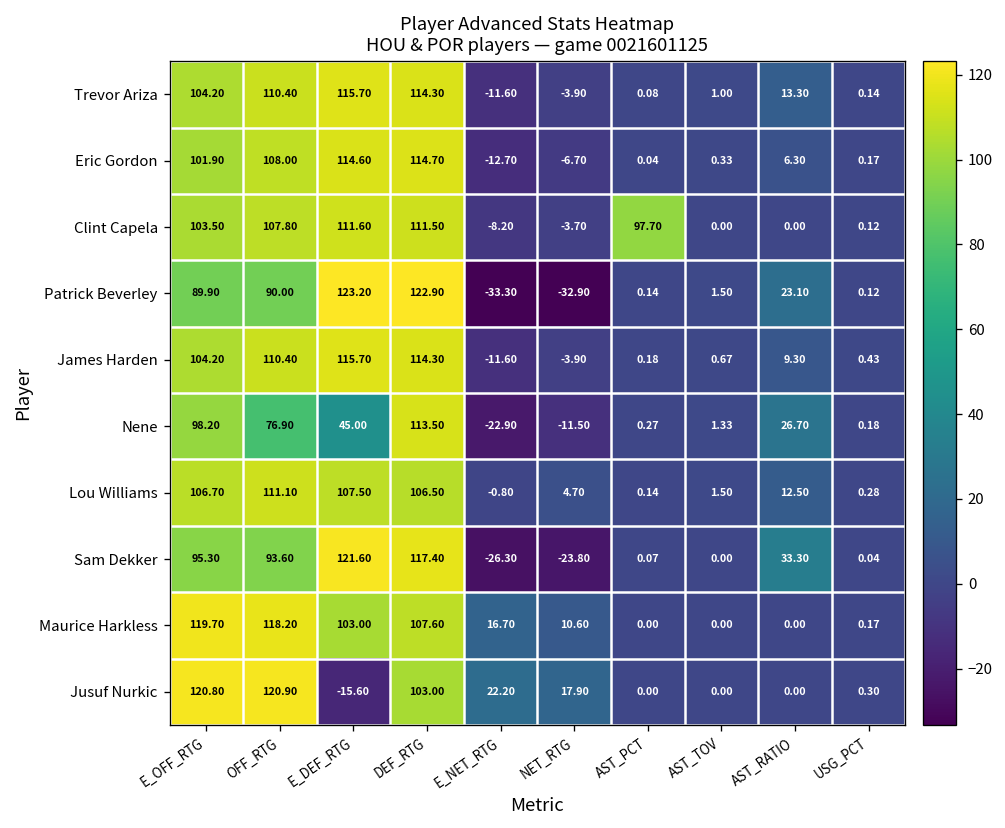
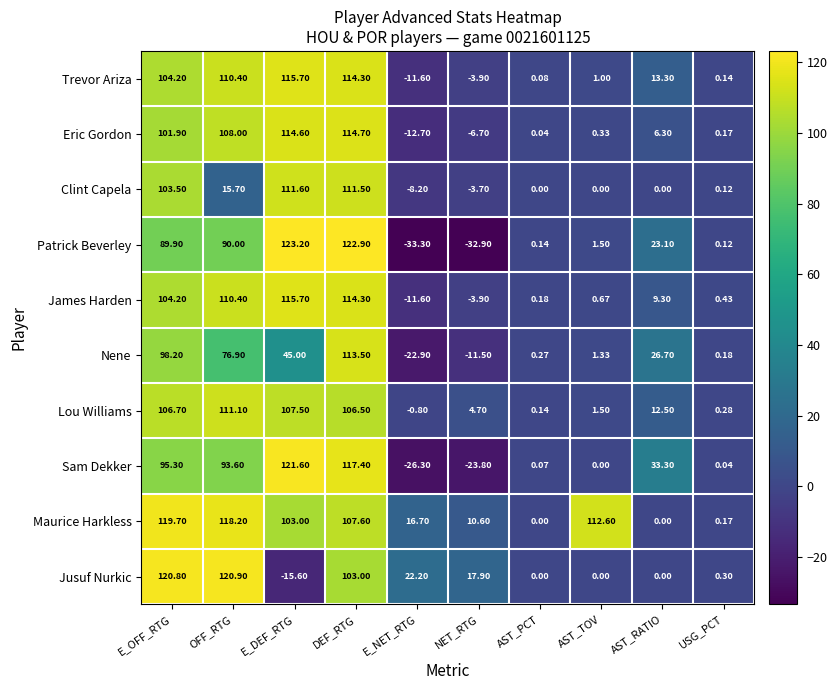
  {
    "Trevor Ariza": {
      "E_OFF_RTG": 104.20,
      "OFF_RTG": 110.40,
      "E_DEF_RTG": 115.70,
      "DEF_RTG": 114.30,
      "E_NET_RTG": -11.60,
      "NET_RTG": -3.90,
      "AST_PCT": 0.08,
      "AST_TOV": 1.00,
      "AST_RATIO": 13.30,
      "USG_PCT": 0.14
    },
    "Eric Gordon": {
      "E_OFF_RTG": 101.90,
      "OFF_RTG": 108.00,
      "E_DEF_RTG": 114.60,
      "DEF_RTG": 114.70,
      "E_NET_RTG": -12.70,
      "NET_RTG": -6.70,
      "AST_PCT": 0.04,
      "AST_TOV": 0.33,
      "AST_RATIO": 6.30,
      "USG_PCT": 0.17
    },
    "Clint Capela": {
      "E_OFF_RTG": 103.50,
-     "OFF_RTG": 107.80,
+     "OFF_RTG": 15.70,
      "E_DEF_RTG": 111.60,
      "DEF_RTG": 111.50,
      "E_NET_RTG": -8.20,
      "NET_RTG": -3.70,
-     "AST_PCT": 97.70,
+     "AST_PCT": 0.00,
      "AST_TOV": 0.00,
      "AST_RATIO": 0.00,
      "USG_PCT": 0.12
    },
    "Patrick Beverley": {
      "E_OFF_RTG": 89.90,
      "OFF_RTG": 90.00,
      "E_DEF_RTG": 123.20,
      "DEF_RTG": 122.90,
      "E_NET_RTG": -33.30,
      "NET_RTG": -32.90,
      "AST_PCT": 0.14,
      "AST_TOV": 1.50,
      "AST_RATIO": 23.10,
      "USG_PCT": 0.12
    },
    "James Harden": {
      "E_OFF_RTG": 104.20,
      "OFF_RTG": 110.40,
      "E_DEF_RTG": 115.70,
      "DEF_RTG": 114.30,
      "E_NET_RTG": -11.60,
      "NET_RTG": -3.90,
      "AST_PCT": 0.18,
      "AST_TOV": 0.67,
      "AST_RATIO": 9.30,
      "USG_PCT": 0.43
    },
    "Nene": {
      "E_OFF_RTG": 98.20,
      "OFF_RTG": 76.90,
      "E_DEF_RTG": 45.00,
      "DEF_RTG": 113.50,
      "E_NET_RTG": -22.90,
      "NET_RTG": -11.50,
      "AST_PCT": 0.27,
      "AST_TOV": 1.33,
      "AST_RATIO": 26.70,
      "USG_PCT": 0.18
    },
    "Lou Williams": {
      "E_OFF_RTG": 106.70,
      "OFF_RTG": 111.10,
      "E_DEF_RTG": 107.50,
      "DEF_RTG": 106.50,
      "E_NET_RTG": -0.80,
      "NET_RTG": 4.70,
      "AST_PCT": 0.14,
      "AST_TOV": 1.50,
      "AST_RATIO": 12.50,
      "USG_PCT": 0.28
    },
    "Sam Dekker": {
      "E_OFF_RTG": 95.30,
      "OFF_RTG": 93.60,
      "E_DEF_RTG": 121.60,
      "DEF_RTG": 117.40,
      "E_NET_RTG": -26.30,
      "NET_RTG": -23.80,
      "AST_PCT": 0.07,
      "AST_TOV": 0.00,
      "AST_RATIO": 33.30,
      "USG_PCT": 0.04
    },
    "Maurice Harkless": {
      "E_OFF_RTG": 119.70,
      "OFF_RTG": 118.20,
      "E_DEF_RTG": 103.00,
      "DEF_RTG": 107.60,
      "E_NET_RTG": 16.70,
      "NET_RTG": 10.60,
      "AST_PCT": 0.00,
-     "AST_TOV": 0.00,
+     "AST_TOV": 112.60,
      "AST_RATIO": 0.00,
      "USG_PCT": 0.17
    },
    "Jusuf Nurkic": {
      "E_OFF_RTG": 120.80,
      "OFF_RTG": 120.90,
      "E_DEF_RTG": -15.60,
      "DEF_RTG": 103.00,
      "E_NET_RTG": 22.20,
      "NET_RTG": 17.90,
      "AST_PCT": 0.00,
      "AST_TOV": 0.00,
      "AST_RATIO": 0.00,
      "USG_PCT": 0.30
    }
  }
